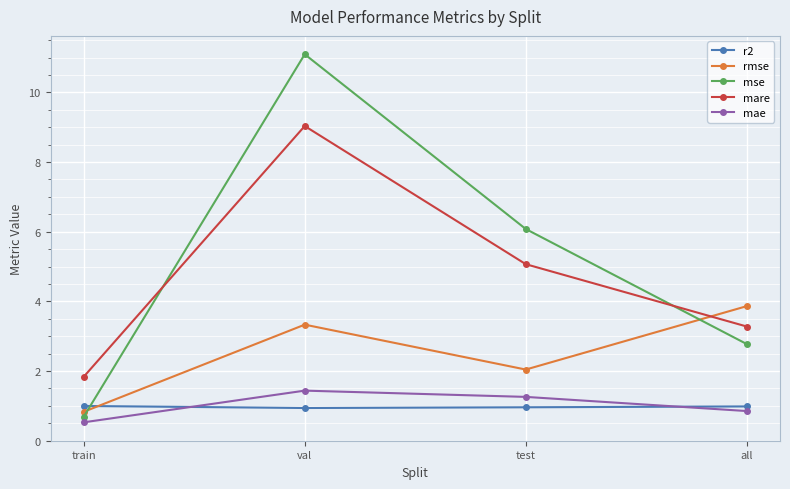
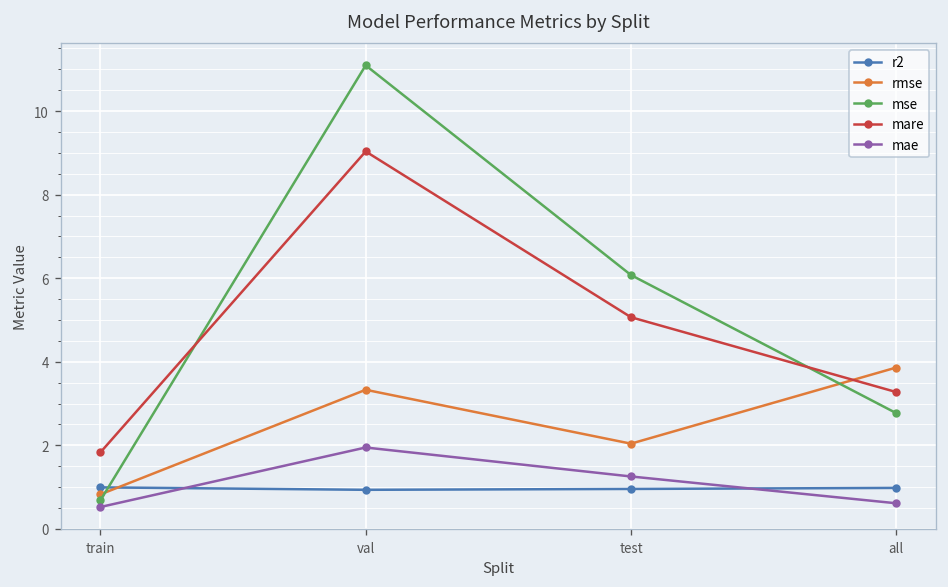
  {
    "r2": {
      "train": 1.0,
      "val": 0.9,
      "test": 1.0,
      "all": 1.0
    },
    "rmse": {
      "train": 0.8,
      "val": 3.3,
      "test": 2.0,
      "all": 3.9
    },
    "mse": {
      "train": 0.7,
      "val": 11.1,
      "test": 6.1,
      "all": 2.8
    },
    "mare": {
      "train": 1.8,
      "val": 9.0,
      "test": 5.1,
      "all": 3.3
    },
    "mae": {
      "train": 0.5,
-     "val": 1.4,
+     "val": 1.9,
      "test": 1.3,
-     "all": 0.8
+     "all": 0.6
    }
  }
